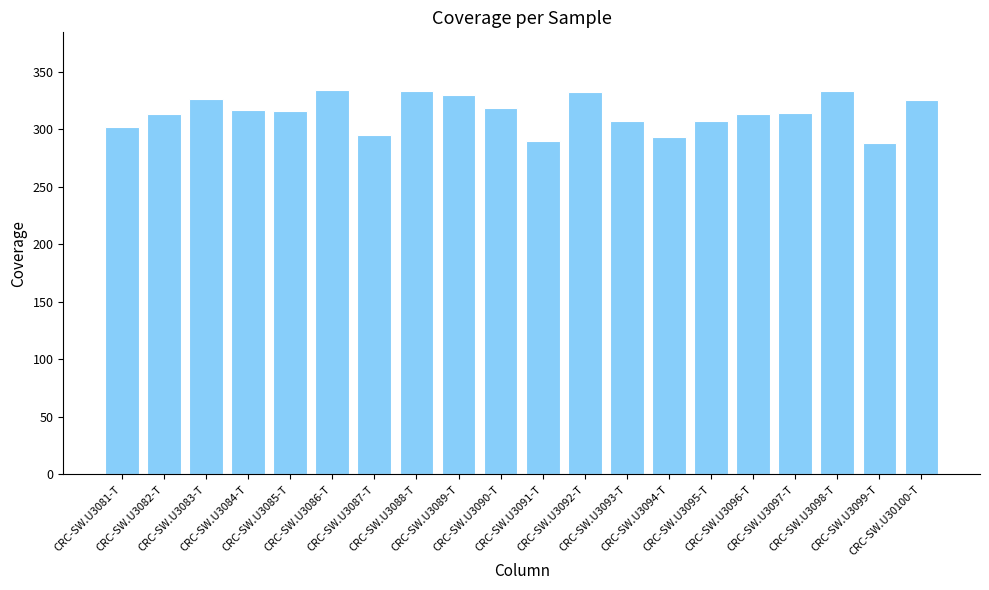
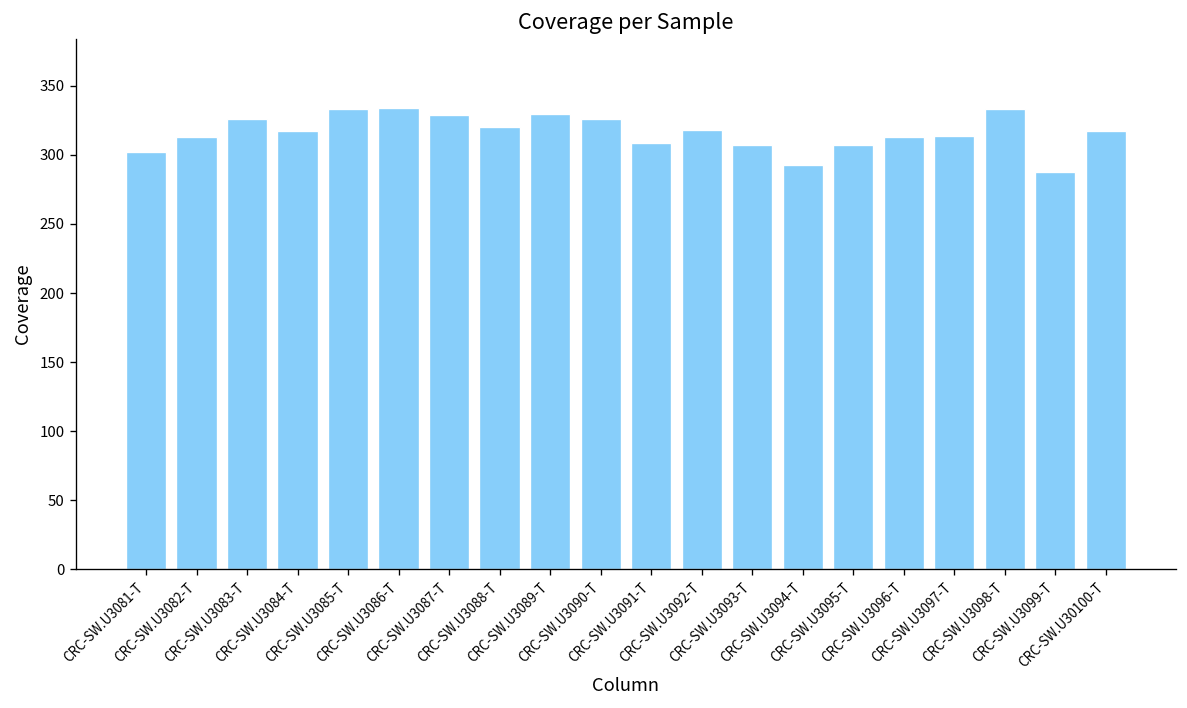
  {
    "CRC-SW.U3081-T": 302,
    "CRC-SW.U3082-T": 313,
    "CRC-SW.U3083-T": 326,
    "CRC-SW.U3084-T": 317,
-   "CRC-SW.U3085-T": 316,
+   "CRC-SW.U3085-T": 333,
    "CRC-SW.U3086-T": 334,
-   "CRC-SW.U3087-T": 295,
-   "CRC-SW.U3088-T": 333,
+   "CRC-SW.U3087-T": 329,
+   "CRC-SW.U3088-T": 320,
    "CRC-SW.U3089-T": 330,
-   "CRC-SW.U3090-T": 318,
-   "CRC-SW.U3091-T": 290,
-   "CRC-SW.U3092-T": 332,
+   "CRC-SW.U3090-T": 326,
+   "CRC-SW.U3091-T": 309,
+   "CRC-SW.U3092-T": 318,
    "CRC-SW.U3093-T": 307,
    "CRC-SW.U3094-T": 293,
    "CRC-SW.U3095-T": 307,
    "CRC-SW.U3096-T": 313,
    "CRC-SW.U3097-T": 314,
    "CRC-SW.U3098-T": 333,
    "CRC-SW.U3099-T": 288,
-   "CRC-SW.U30100-T": 325
+   "CRC-SW.U30100-T": 317
  }
